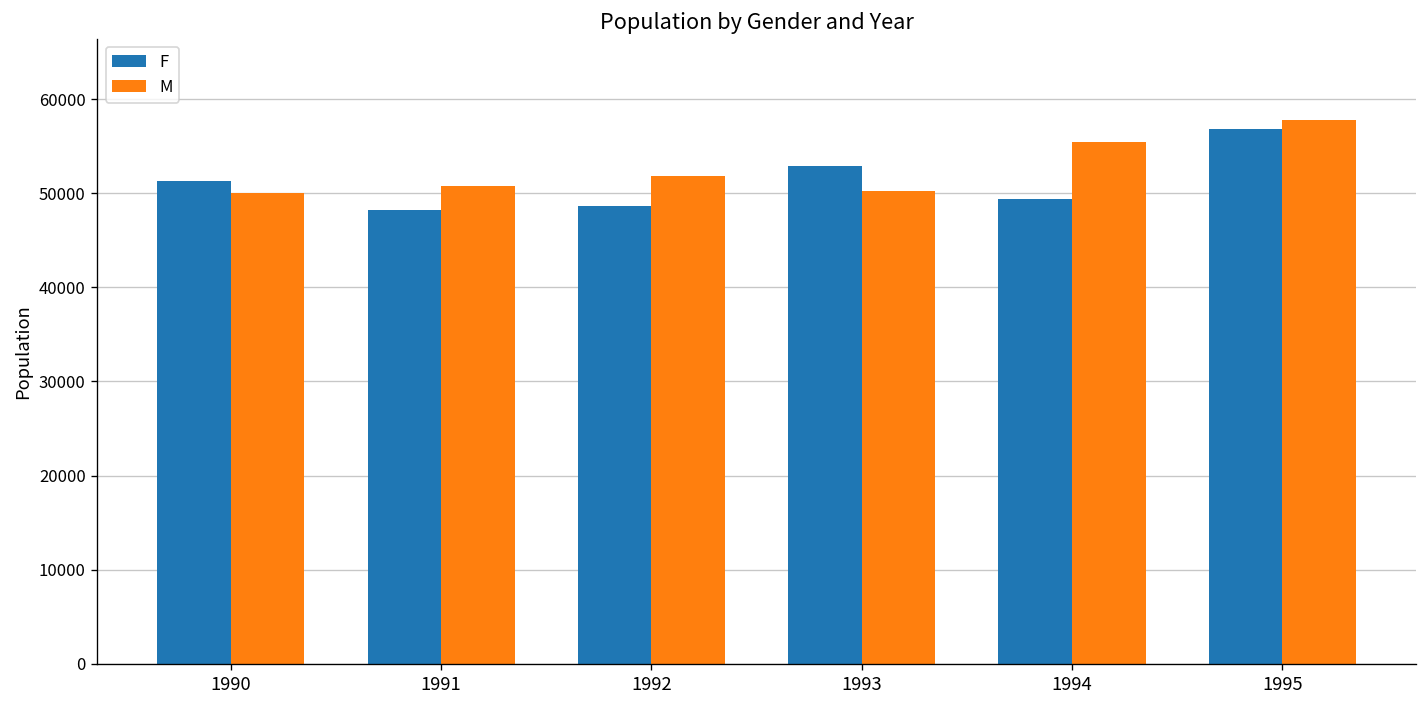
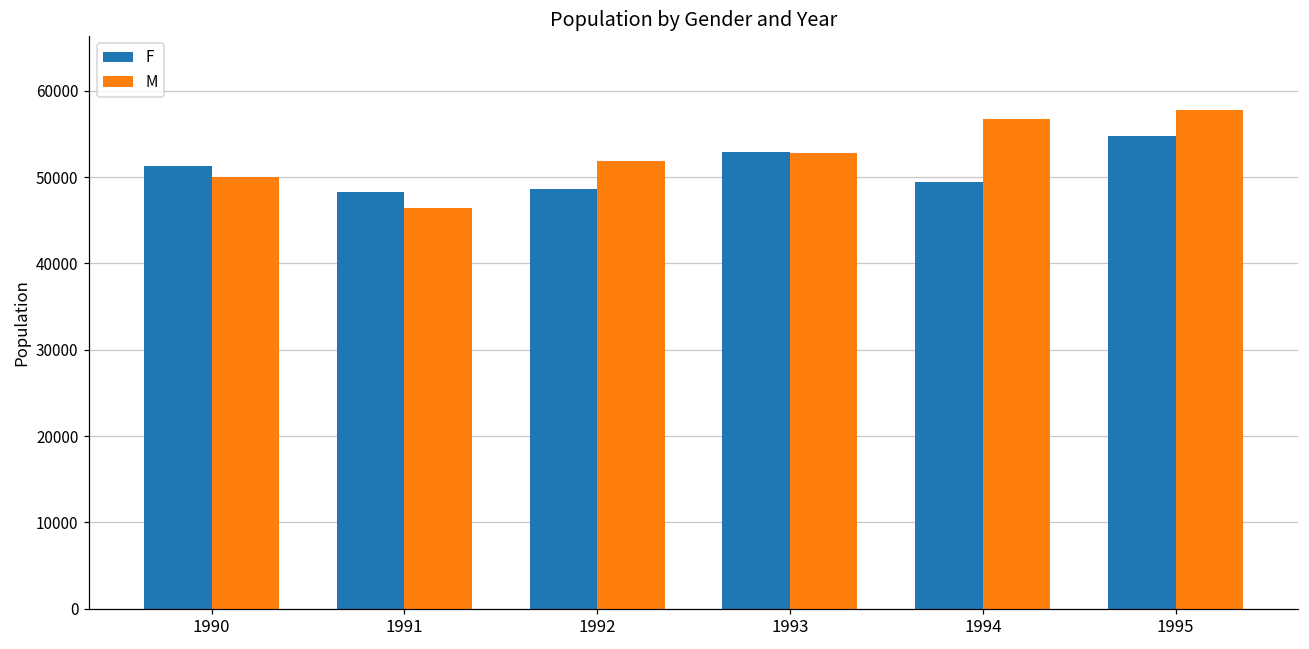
  {
    "F": {
      "1990": 51000,
      "1991": 48000,
      "1992": 49000,
      "1993": 53000,
      "1994": 49000,
-     "1995": 57000
+     "1995": 55000
    },
    "M": {
      "1990": 50000,
-     "1991": 51000,
+     "1991": 46000,
      "1992": 52000,
-     "1993": 50000,
-     "1994": 55000,
+     "1993": 53000,
+     "1994": 57000,
      "1995": 58000
    }
  }
